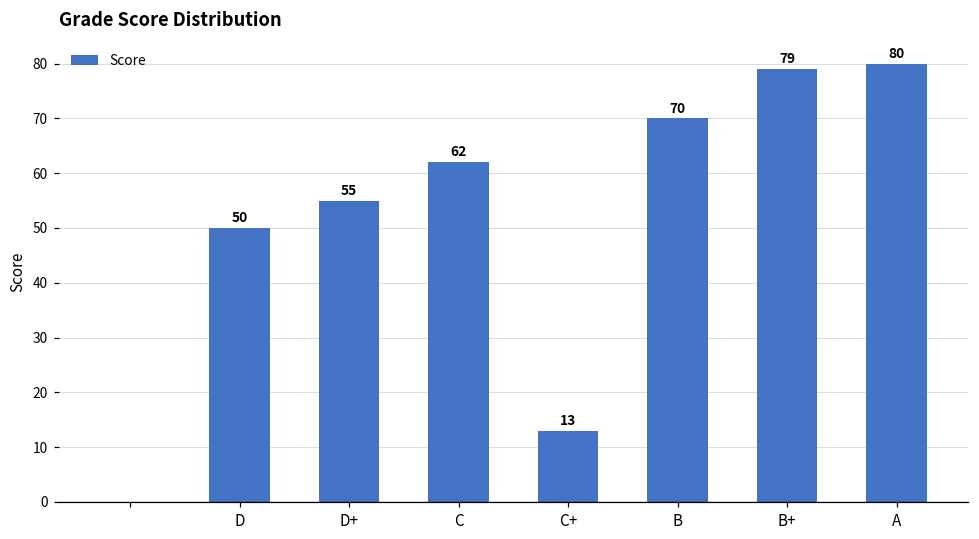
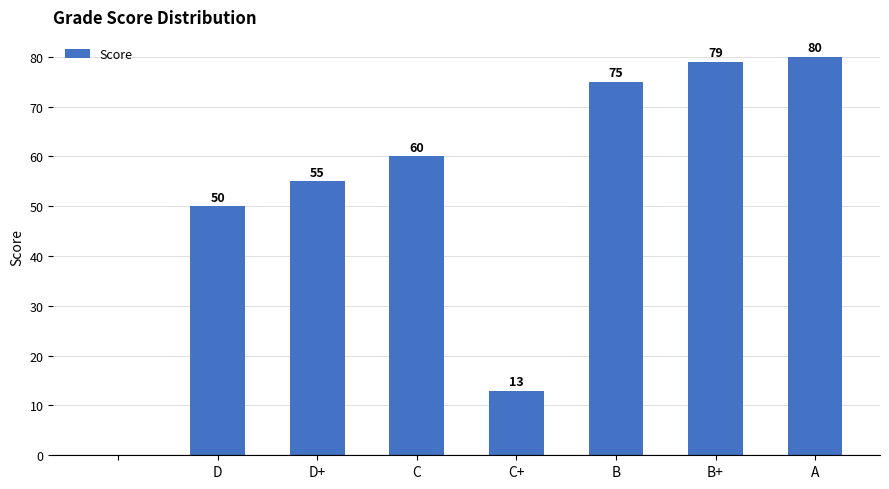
  {
    "D": 50,
    "D+": 55,
-   "C": 62,
+   "C": 60,
    "C+": 13,
-   "B": 70,
+   "B": 75,
    "B+": 79,
    "A": 80
  }
